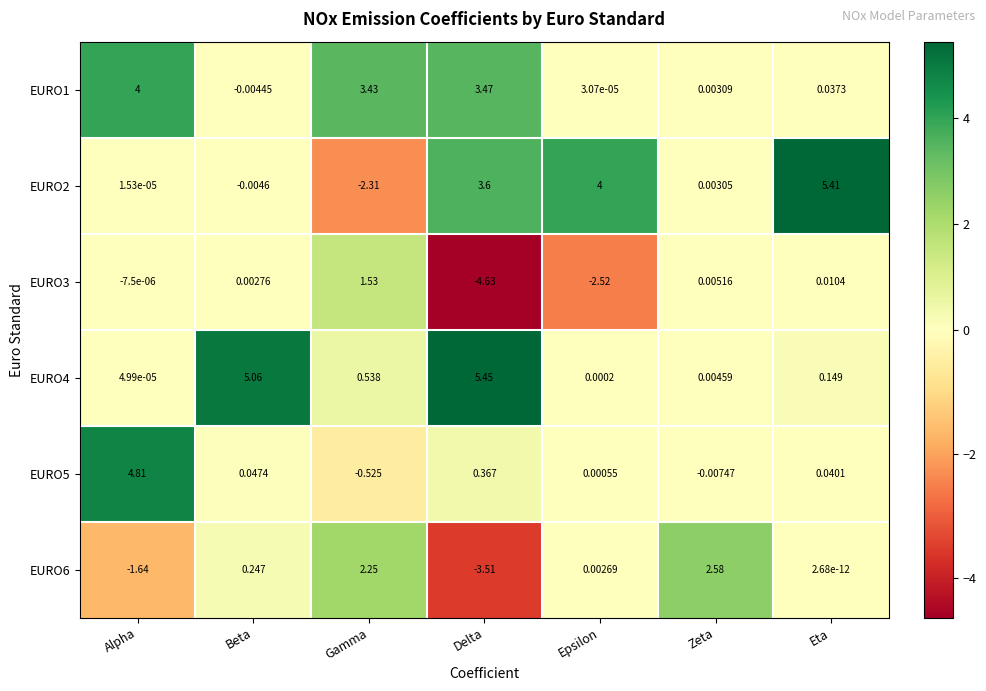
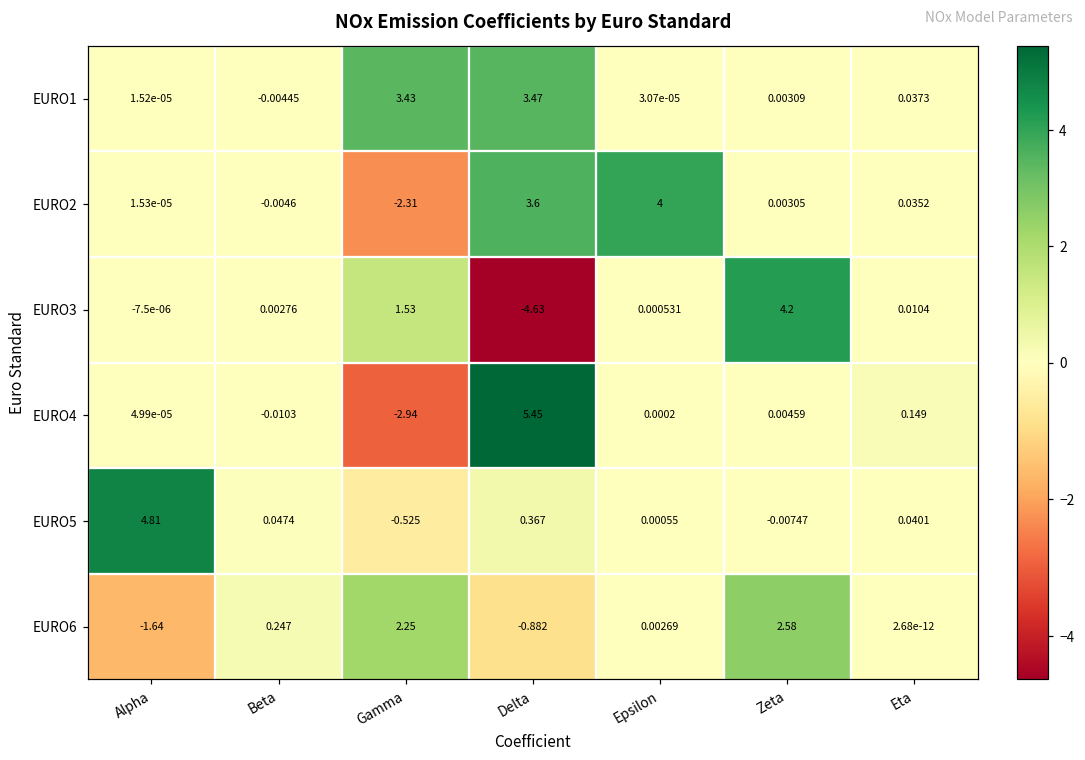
  {
    "EURO1": {
-     "Alpha": "4",
+     "Alpha": "1.52e-05",
      "Beta": "-0.00445",
      "Gamma": "3.43",
      "Delta": "3.47",
      "Epsilon": "3.07e-05",
      "Zeta": "0.00309",
      "Eta": "0.0373"
    },
    "EURO2": {
      "Alpha": "1.53e-05",
      "Beta": "-0.0046",
      "Gamma": "-2.31",
      "Delta": "3.6",
      "Epsilon": "4",
      "Zeta": "0.00305",
-     "Eta": "5.41"
+     "Eta": "0.0352"
    },
    "EURO3": {
      "Alpha": "-7.5e-06",
      "Beta": "0.00276",
      "Gamma": "1.53",
      "Delta": "-4.63",
-     "Epsilon": "-2.52",
-     "Zeta": "0.00516",
+     "Epsilon": "0.000531",
+     "Zeta": "4.2",
      "Eta": "0.0104"
    },
    "EURO4": {
      "Alpha": "4.99e-05",
-     "Beta": "5.06",
-     "Gamma": "0.538",
+     "Beta": "-0.0103",
+     "Gamma": "-2.94",
      "Delta": "5.45",
      "Epsilon": "0.0002",
      "Zeta": "0.00459",
      "Eta": "0.149"
    },
    "EURO5": {
      "Alpha": "4.81",
      "Beta": "0.0474",
      "Gamma": "-0.525",
      "Delta": "0.367",
      "Epsilon": "0.00055",
      "Zeta": "-0.00747",
      "Eta": "0.0401"
    },
    "EURO6": {
      "Alpha": "-1.64",
      "Beta": "0.247",
      "Gamma": "2.25",
-     "Delta": "-3.51",
+     "Delta": "-0.882",
      "Epsilon": "0.00269",
      "Zeta": "2.58",
      "Eta": "2.68e-12"
    }
  }
